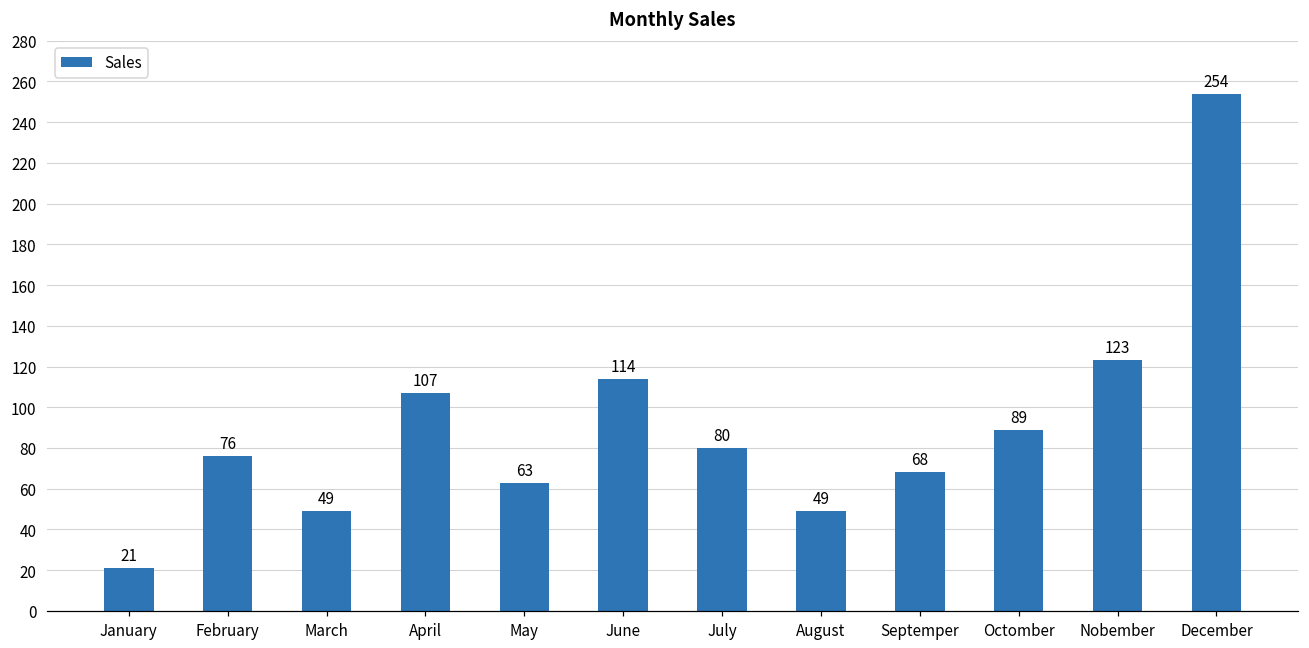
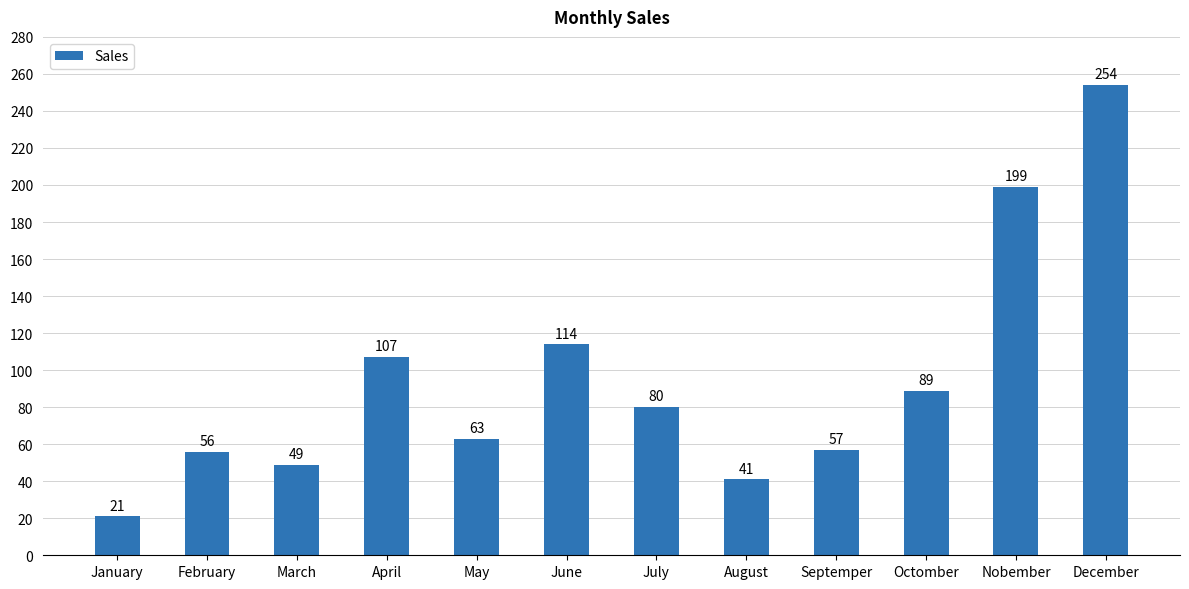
  {
    "January": 21,
-   "February": 76,
+   "February": 56,
    "March": 49,
    "April": 107,
    "May": 63,
    "June": 114,
    "July": 80,
-   "August": 49,
-   "Septemper": 68,
+   "August": 41,
+   "Septemper": 57,
    "Octomber": 89,
-   "Nobember": 123,
+   "Nobember": 199,
    "December": 254
  }
